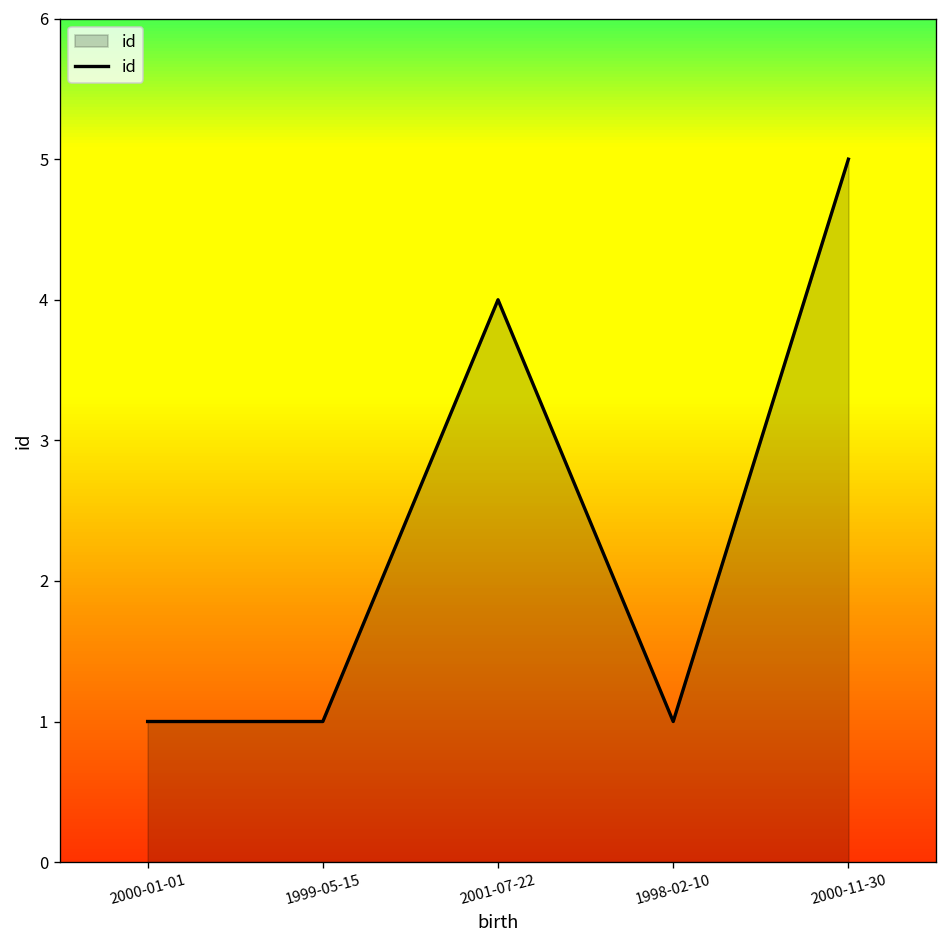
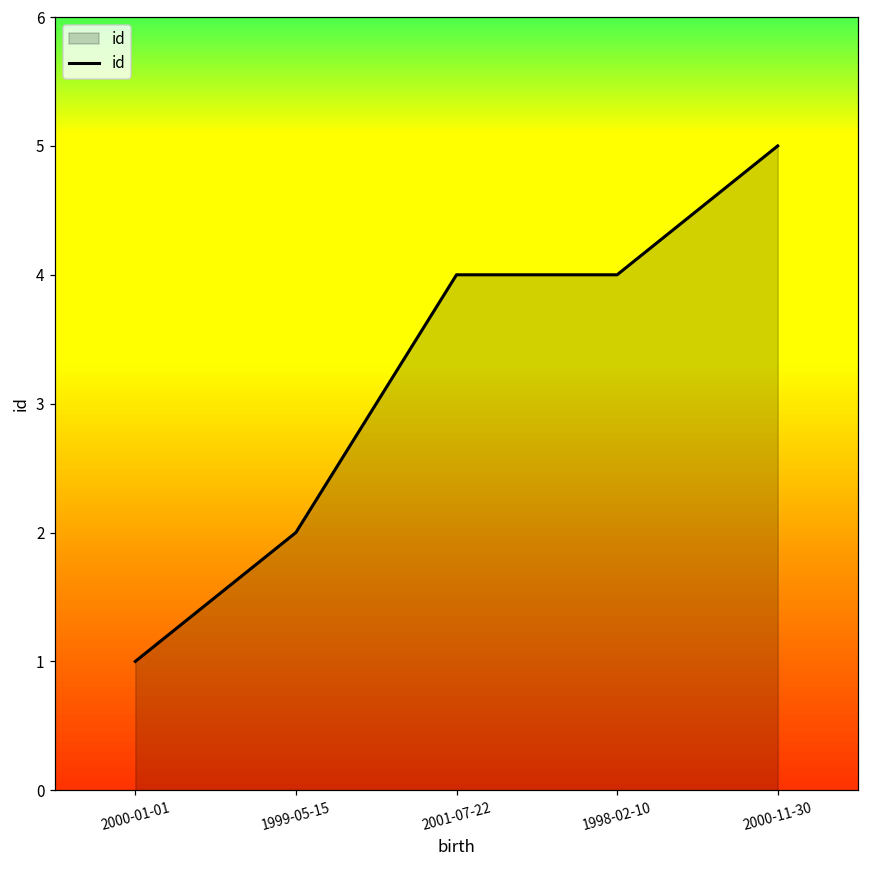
  {
    "2000-01-01": 1,
-   "1999-05-15": 1,
+   "1999-05-15": 2,
    "2001-07-22": 4,
-   "1998-02-10": 1,
+   "1998-02-10": 4,
    "2000-11-30": 5
  }
